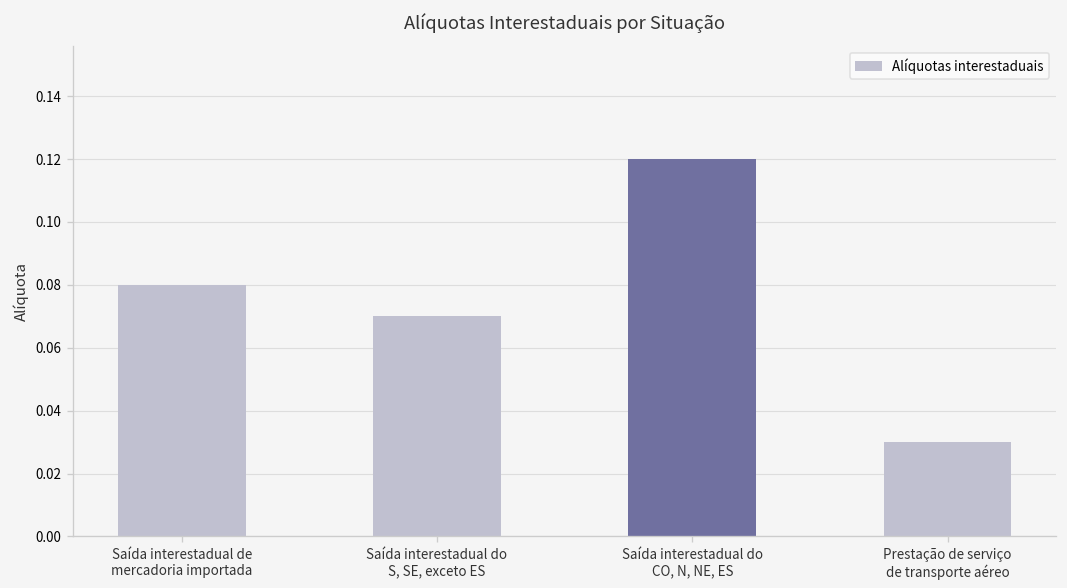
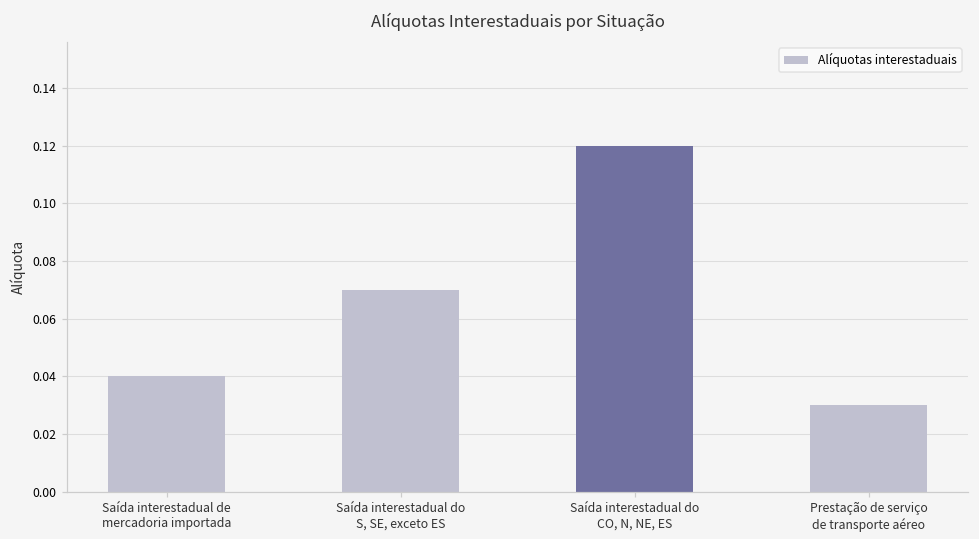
  {
-   "Saída interestadual de mercadoria importada": 0.08,
+   "Saída interestadual de mercadoria importada": 0.04,
    "Saída interestadual do S, SE, exceto ES": 0.07,
    "Saída interestadual do CO, N, NE, ES": 0.12,
    "Prestação de serviço de transporte aéreo": 0.03
  }
